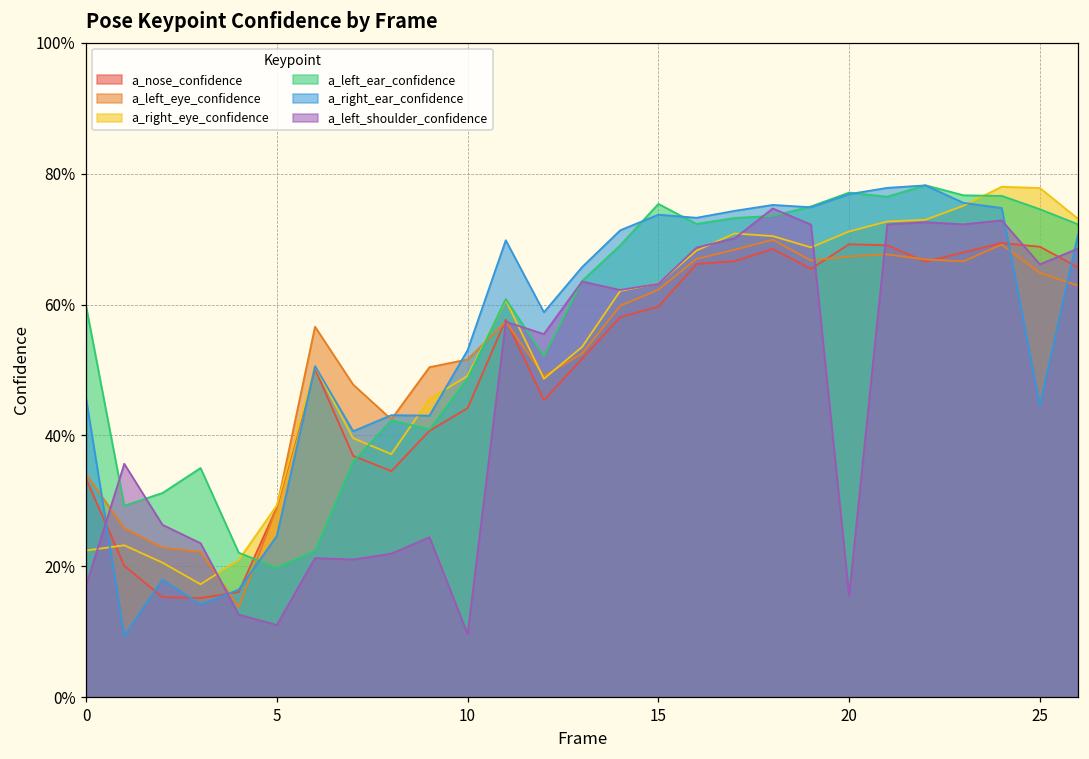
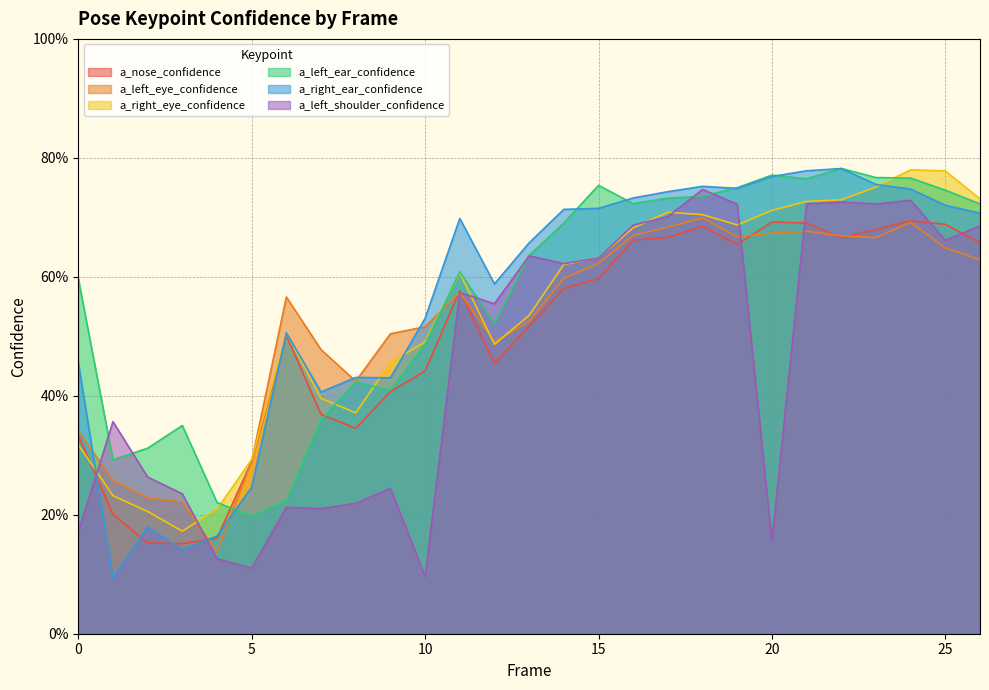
  {
    "a_right_eye_confidence": {
-     "0": "22%",
+     "0": "32%",
      "10": "49%",
      "20": "71%",
      "25": "78%"
    },
    "a_left_ear_confidence": {
      "0": "60%",
      "5": "20%",
      "10": "49%",
      "15": "75%",
      "25": "75%"
    },
    "a_right_ear_confidence": {
      "0": "46%",
      "5": "25%",
      "10": "53%",
-     "15": "74%",
-     "25": "45%"
+     "15": "72%",
+     "25": "72%"
    },
    "a_left_shoulder_confidence": {
      "0": "17%",
      "5": "11%",
      "10": "10%",
      "20": "16%",
      "25": "66%"
    }
  }
